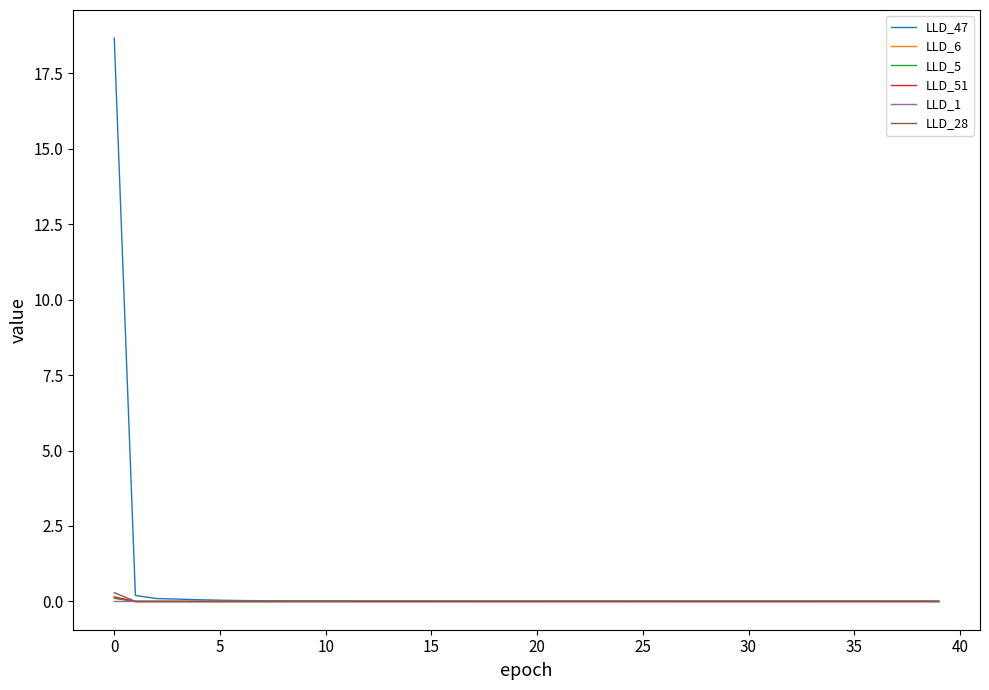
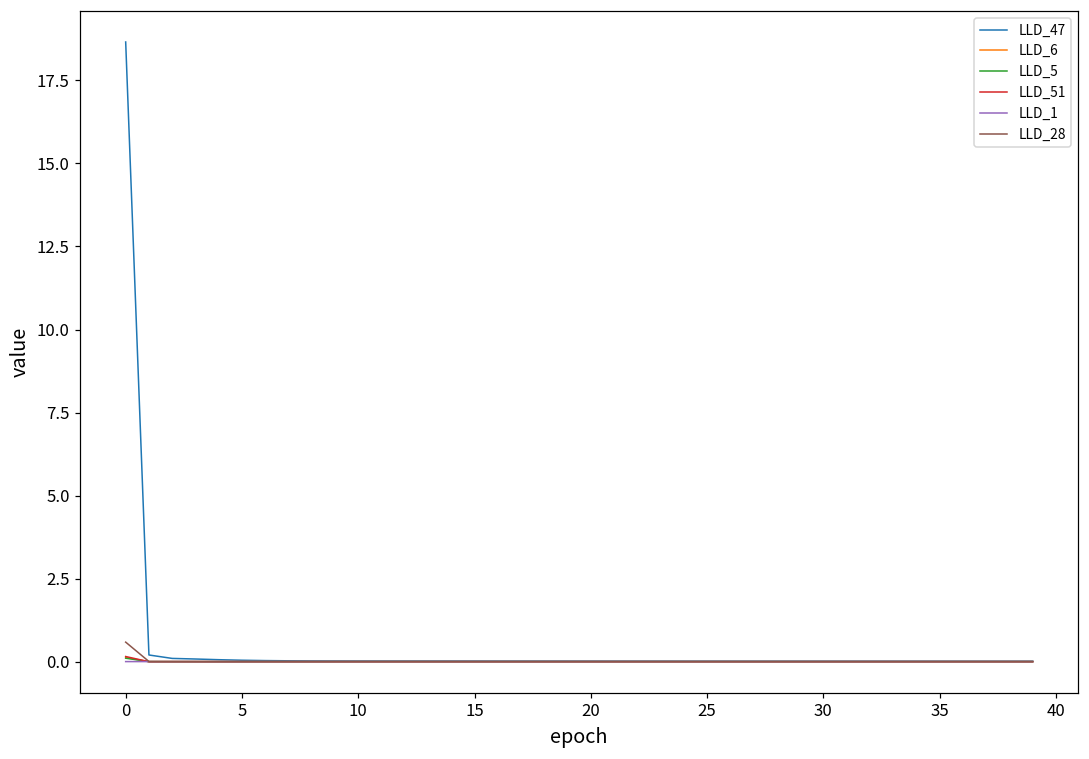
  {
    "LLD_47": {
      "0": 18.7
    },
    "LLD_1": {
      "0": 0.0
    },
    "LLD_28": {
-     "0": 0.3
+     "0": 0.6
    }
  }
